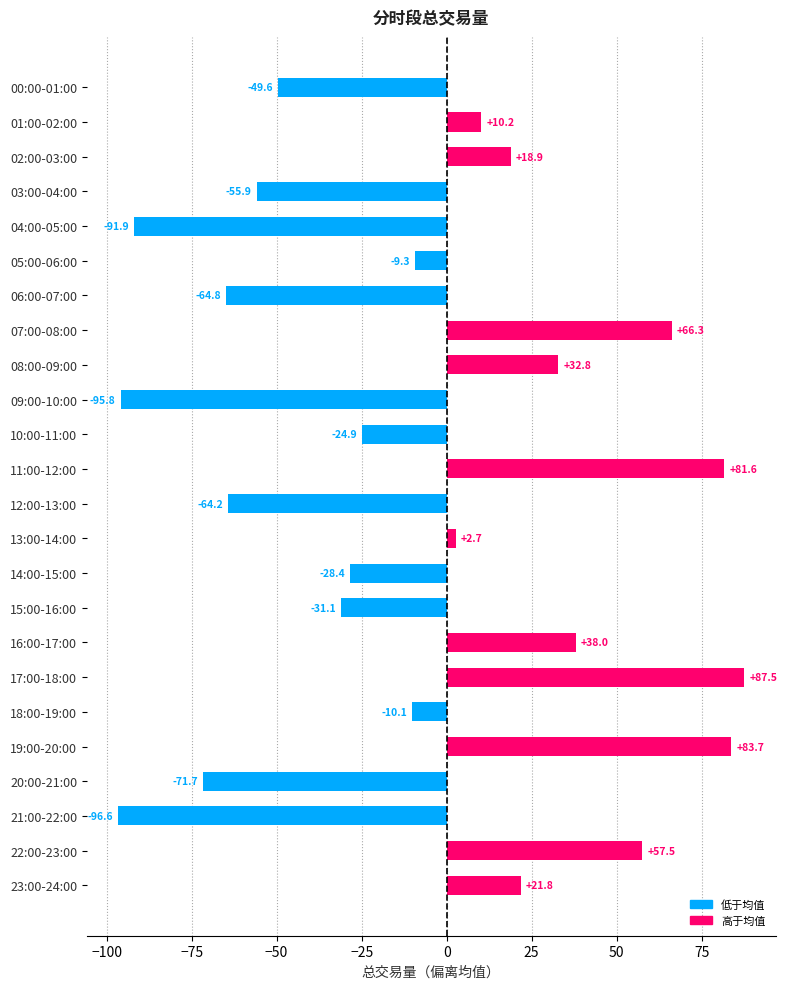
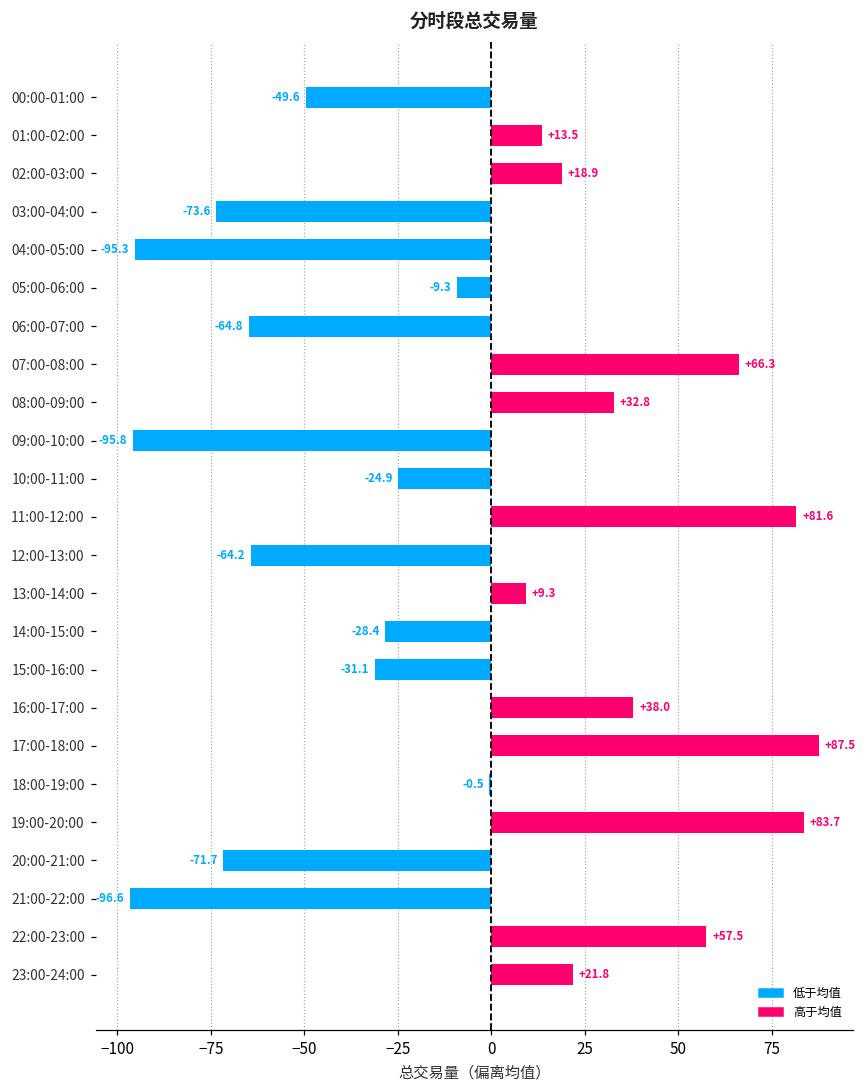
  {
    "00:00-01:00": "-49.6",
-   "01:00-02:00": "+10.2",
+   "01:00-02:00": "+13.5",
    "02:00-03:00": "+18.9",
-   "03:00-04:00": "-55.9",
-   "04:00-05:00": "-91.9",
+   "03:00-04:00": "-73.6",
+   "04:00-05:00": "-95.3",
    "05:00-06:00": "-9.3",
    "06:00-07:00": "-64.8",
    "07:00-08:00": "+66.3",
    "08:00-09:00": "+32.8",
    "09:00-10:00": "-95.8",
    "10:00-11:00": "-24.9",
    "11:00-12:00": "+81.6",
    "12:00-13:00": "-64.2",
-   "13:00-14:00": "+2.7",
+   "13:00-14:00": "+9.3",
    "14:00-15:00": "-28.4",
    "15:00-16:00": "-31.1",
    "16:00-17:00": "+38.0",
    "17:00-18:00": "+87.5",
-   "18:00-19:00": "-10.1",
+   "18:00-19:00": "-0.5",
    "19:00-20:00": "+83.7",
    "20:00-21:00": "-71.7",
    "21:00-22:00": "-96.6",
    "22:00-23:00": "+57.5",
    "23:00-24:00": "+21.8"
  }
